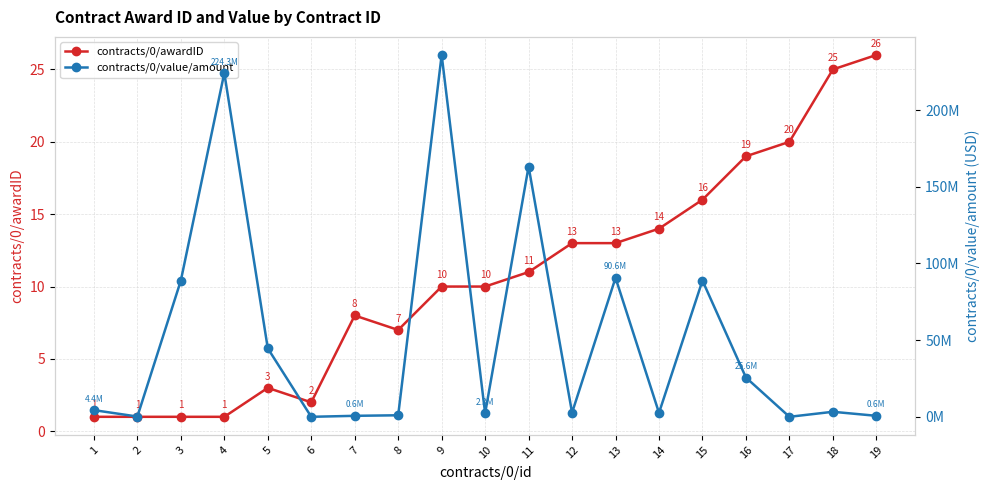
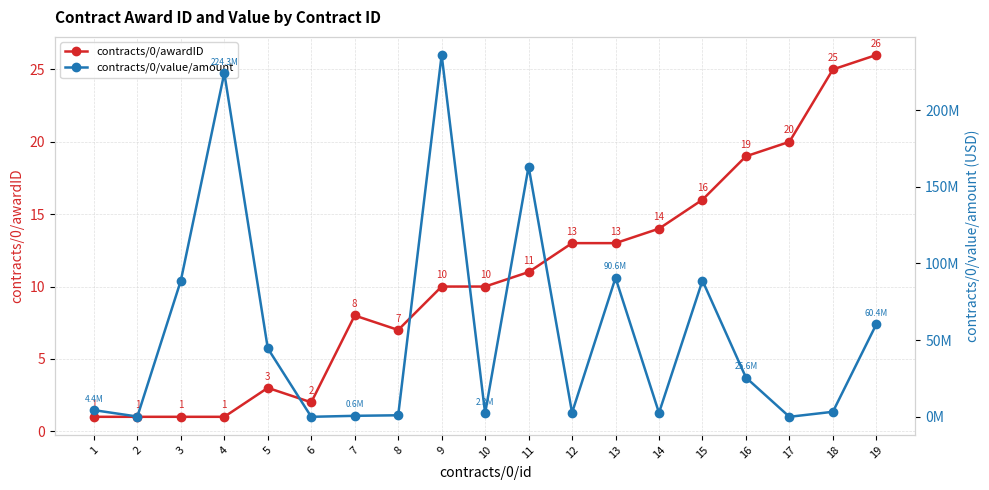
  {
    "contracts/0/awardID": {
      "2": "1",
      "3": "1",
      "4": "1",
      "5": "3",
      "6": "2",
      "7": "8",
      "8": "7",
      "9": "10",
      "10": "10",
      "11": "11",
      "12": "13",
      "13": "13",
      "14": "14",
      "15": "16",
      "16": "19",
      "17": "20",
      "18": "25",
      "19": "26"
    },
    "contracts/0/value/amount": {
      "1": "4.4M",
      "7": "0.6M",
      "10": "2.3M",
      "13": "90.6M",
      "16": "25.6M",
-     "19": "0.6M"
+     "19": "60.4M"
    }
  }
